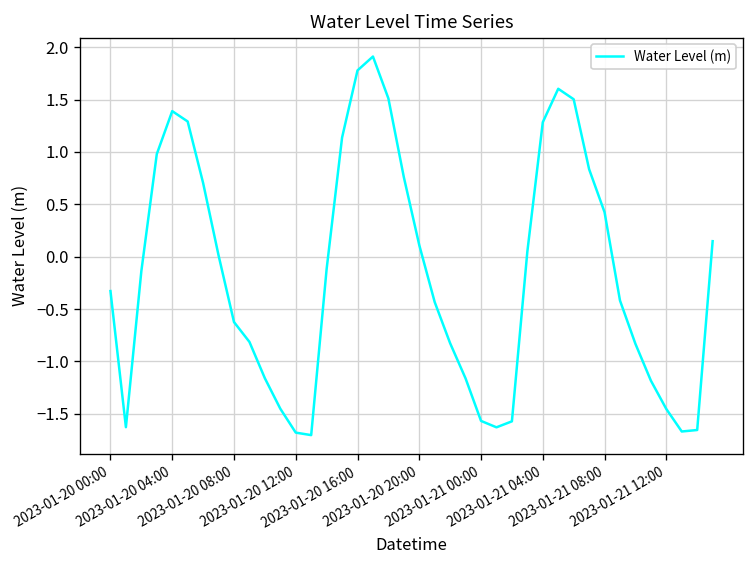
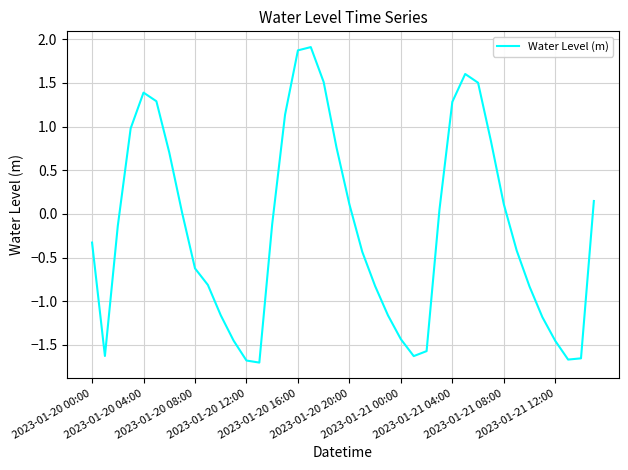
  {
    "2023-01-20 00:00": -0.3,
    "2023-01-20 04:00": 1.4,
    "2023-01-20 08:00": -0.6,
    "2023-01-20 12:00": -1.7,
-   "2023-01-20 16:00": 1.8,
+   "2023-01-20 16:00": 1.9,
    "2023-01-20 20:00": 0.1,
-   "2023-01-21 00:00": -1.6,
+   "2023-01-21 00:00": -1.4,
    "2023-01-21 04:00": 1.3,
-   "2023-01-21 08:00": 0.4,
+   "2023-01-21 08:00": 0.1,
    "2023-01-21 12:00": -1.5
  }
